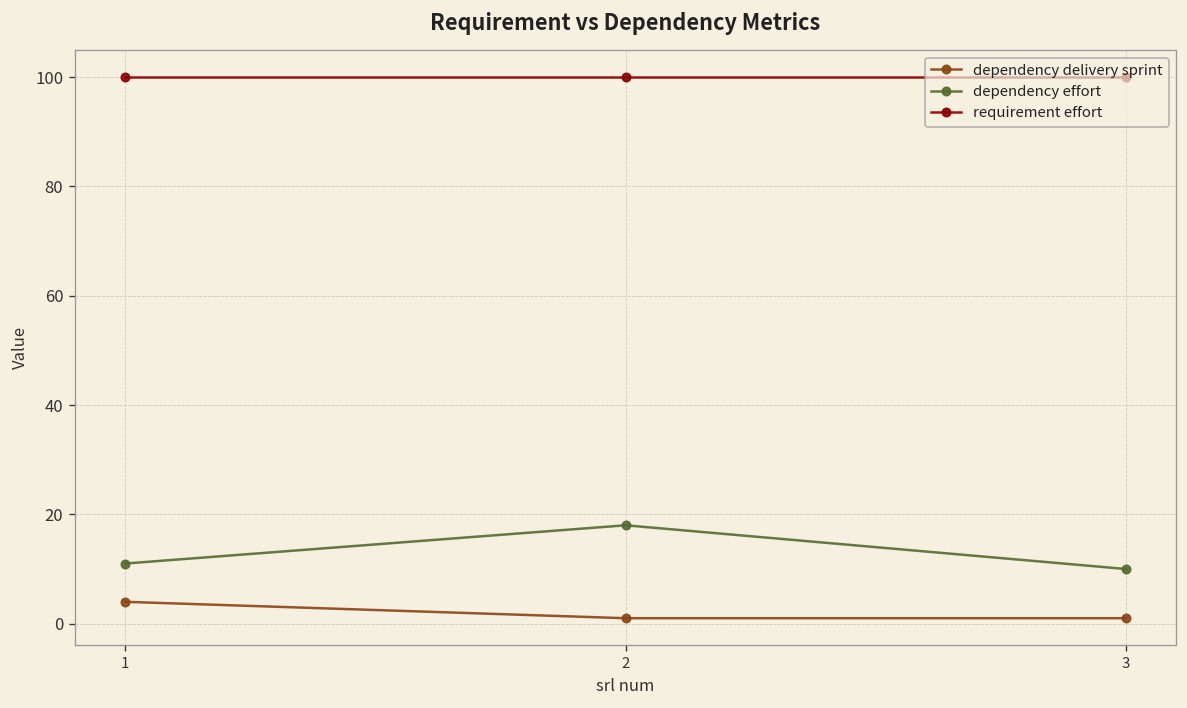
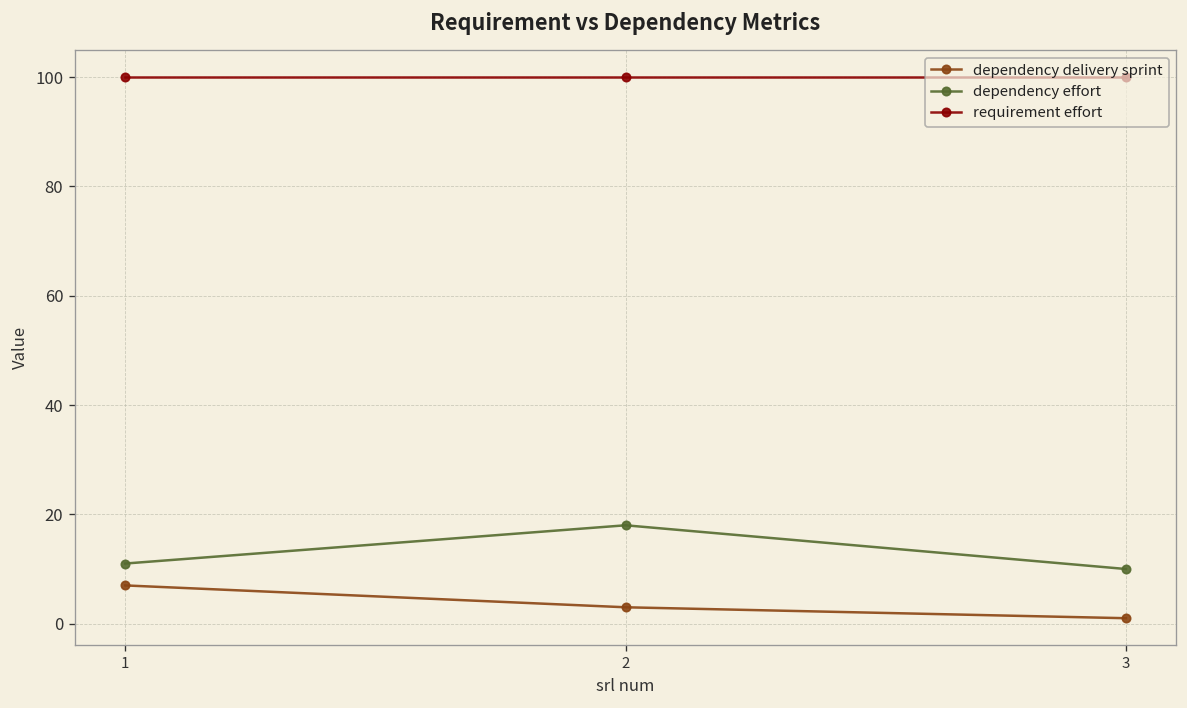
  {
    "dependency delivery sprint": {
-     "1": 4,
-     "2": 1,
+     "1": 7,
+     "2": 3,
      "3": 1
    },
    "dependency effort": {
      "1": 11,
      "2": 18,
      "3": 10
    },
    "requirement effort": {
      "1": 100,
      "2": 100
    }
  }
